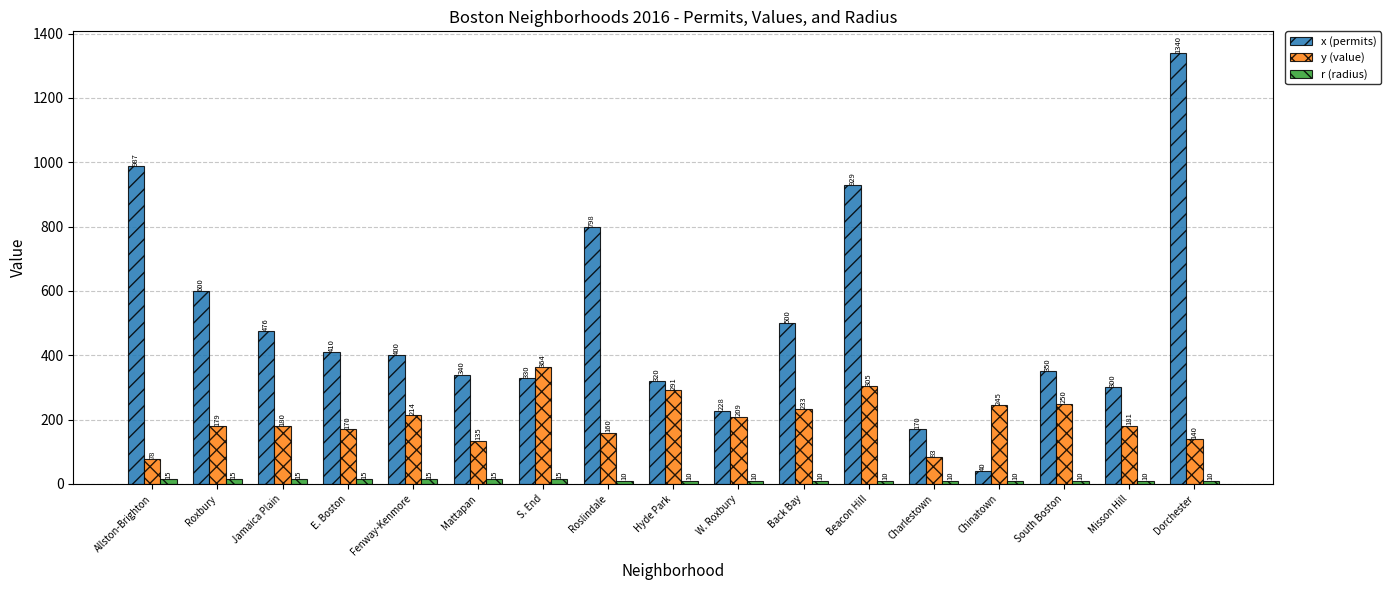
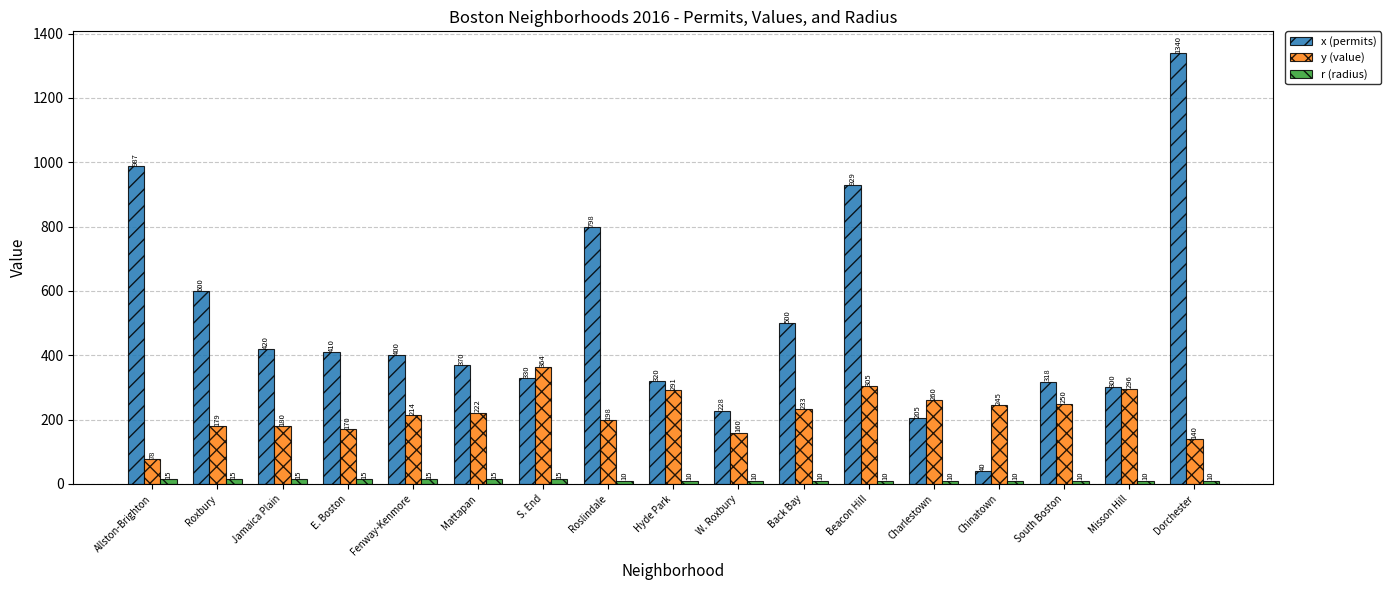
  {
    "x (permits)": {
      "Allston-Brighton": 987,
      "Roxbury": 600,
-     "Jamaica Plain": 476,
+     "Jamaica Plain": 420,
      "E. Boston": 410,
      "Fenway-Kenmore": 400,
-     "Mattapan": 340,
+     "Mattapan": 370,
      "S. End": 330,
      "Roslindale": 798,
      "Hyde Park": 320,
      "W. Roxbury": 228,
      "Back Bay": 500,
      "Beacon Hill": 929,
-     "Charlestown": 170,
+     "Charlestown": 205,
      "Chinatown": 40,
-     "South Boston": 350,
+     "South Boston": 318,
      "Misson Hill": 300,
      "Dorchester": 1340
    },
    "y (value)": {
      "Allston-Brighton": 78,
      "Roxbury": 179,
      "Jamaica Plain": 180,
      "E. Boston": 170,
      "Fenway-Kenmore": 214,
-     "Mattapan": 135,
+     "Mattapan": 222,
      "S. End": 364,
-     "Roslindale": 160,
+     "Roslindale": 198,
      "Hyde Park": 291,
-     "W. Roxbury": 209,
+     "W. Roxbury": 160,
      "Back Bay": 233,
      "Beacon Hill": 305,
-     "Charlestown": 83,
+     "Charlestown": 260,
      "Chinatown": 245,
      "South Boston": 250,
-     "Misson Hill": 181,
+     "Misson Hill": 296,
      "Dorchester": 140
    },
    "r (radius)": {
      "Allston-Brighton": 15,
      "Roxbury": 15,
      "Jamaica Plain": 15,
      "E. Boston": 15,
      "Fenway-Kenmore": 15,
      "Mattapan": 15,
      "S. End": 15,
      "Roslindale": 10,
      "Hyde Park": 10,
      "W. Roxbury": 10,
      "Back Bay": 10,
      "Beacon Hill": 10,
      "Charlestown": 10,
      "Chinatown": 10,
      "South Boston": 10,
      "Misson Hill": 10,
      "Dorchester": 10
    }
  }
